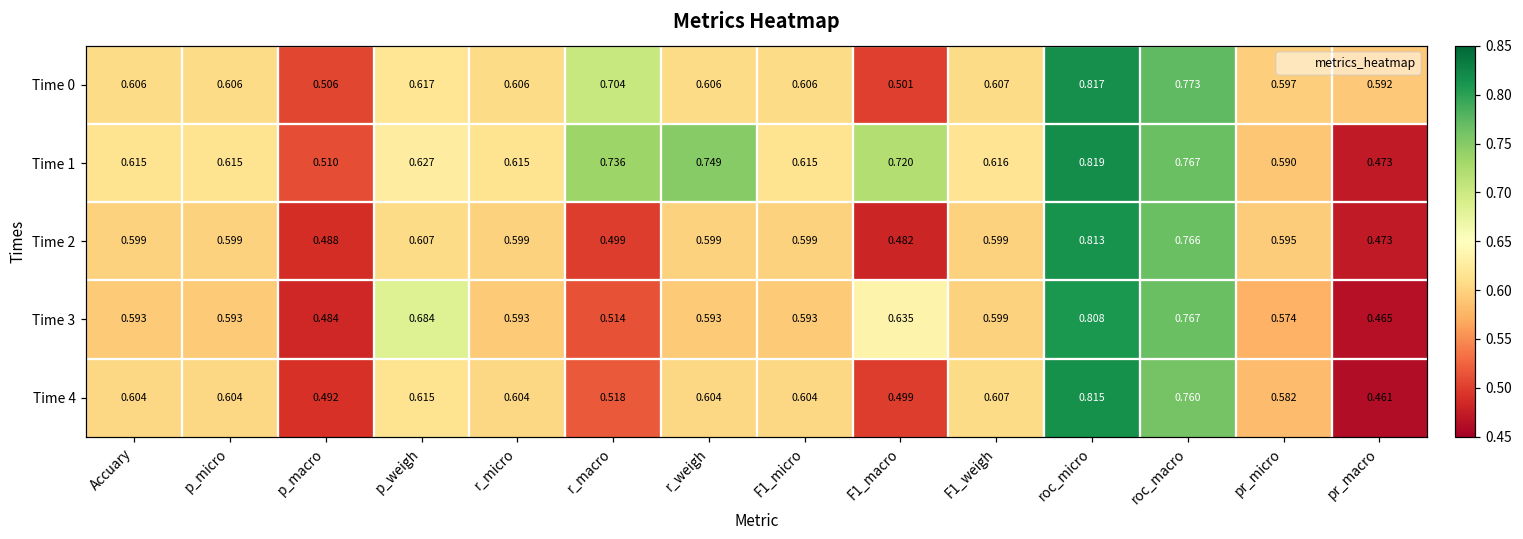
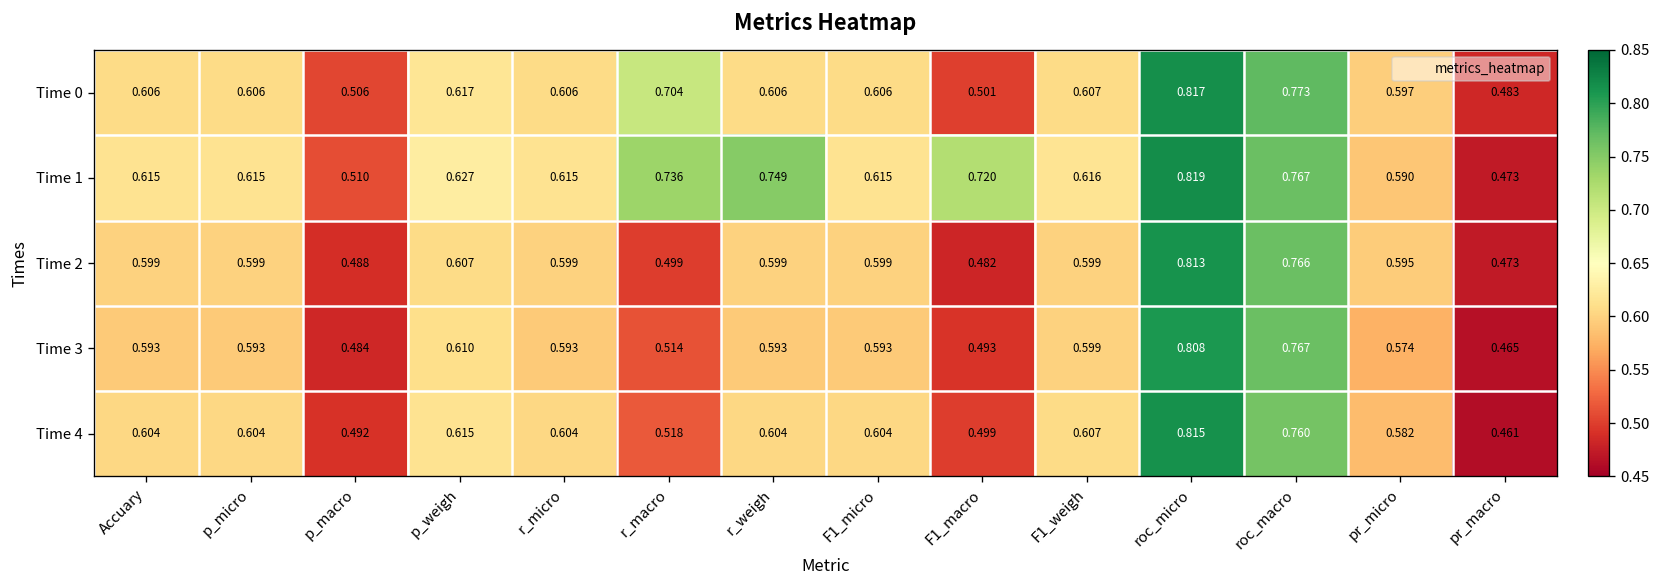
  {
    "Time 0": {
      "Accuary": 0.606,
      "p_micro": 0.606,
      "p_macro": 0.506,
      "p_weigh": 0.617,
      "r_micro": 0.606,
      "r_macro": 0.704,
      "r_weigh": 0.606,
      "F1_micro": 0.606,
      "F1_macro": 0.501,
      "F1_weigh": 0.607,
      "roc_micro": 0.817,
      "roc_macro": 0.773,
      "pr_micro": 0.597,
-     "pr_macro": 0.592
+     "pr_macro": 0.483
    },
    "Time 1": {
      "Accuary": 0.615,
      "p_micro": 0.615,
      "p_macro": 0.510,
      "p_weigh": 0.627,
      "r_micro": 0.615,
      "r_macro": 0.736,
      "r_weigh": 0.749,
      "F1_micro": 0.615,
      "F1_macro": 0.720,
      "F1_weigh": 0.616,
      "roc_micro": 0.819,
      "roc_macro": 0.767,
      "pr_micro": 0.590,
      "pr_macro": 0.473
    },
    "Time 2": {
      "Accuary": 0.599,
      "p_micro": 0.599,
      "p_macro": 0.488,
      "p_weigh": 0.607,
      "r_micro": 0.599,
      "r_macro": 0.499,
      "r_weigh": 0.599,
      "F1_micro": 0.599,
      "F1_macro": 0.482,
      "F1_weigh": 0.599,
      "roc_micro": 0.813,
      "roc_macro": 0.766,
      "pr_micro": 0.595,
      "pr_macro": 0.473
    },
    "Time 3": {
      "Accuary": 0.593,
      "p_micro": 0.593,
      "p_macro": 0.484,
-     "p_weigh": 0.684,
+     "p_weigh": 0.610,
      "r_micro": 0.593,
      "r_macro": 0.514,
      "r_weigh": 0.593,
      "F1_micro": 0.593,
-     "F1_macro": 0.635,
+     "F1_macro": 0.493,
      "F1_weigh": 0.599,
      "roc_micro": 0.808,
      "roc_macro": 0.767,
      "pr_micro": 0.574,
      "pr_macro": 0.465
    },
    "Time 4": {
      "Accuary": 0.604,
      "p_micro": 0.604,
      "p_macro": 0.492,
      "p_weigh": 0.615,
      "r_micro": 0.604,
      "r_macro": 0.518,
      "r_weigh": 0.604,
      "F1_micro": 0.604,
      "F1_macro": 0.499,
      "F1_weigh": 0.607,
      "roc_micro": 0.815,
      "roc_macro": 0.760,
      "pr_micro": 0.582,
      "pr_macro": 0.461
    }
  }
